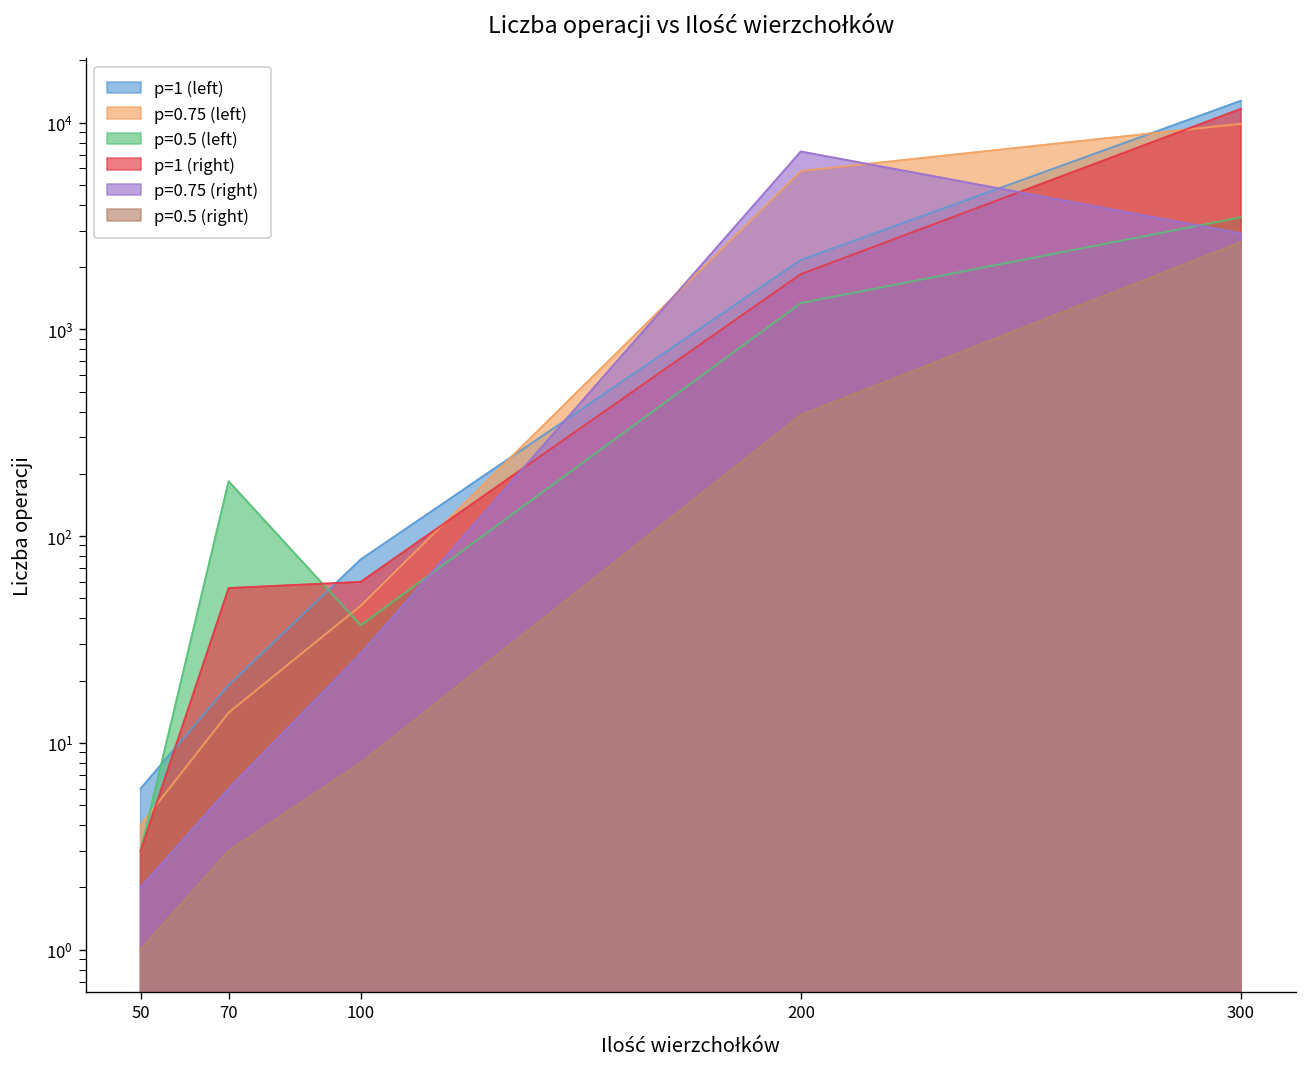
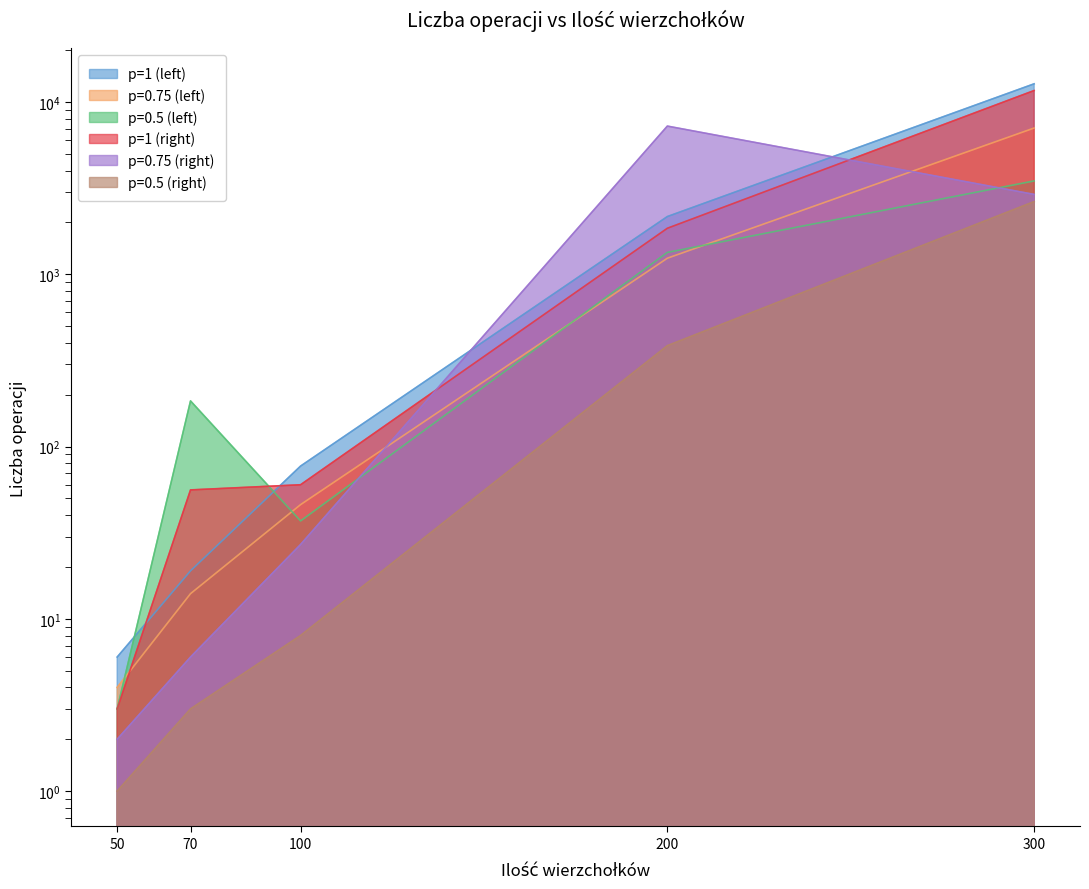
  {
    "p=1 (left)": {
      "50": 6,
      "70": 19,
      "100": 80,
      "200": 2200,
      "300": 13000
    },
    "p=0.75 (left)": {
      "50": 4,
      "70": 14,
      "100": 46,
-     "200": 5800,
-     "300": 10000
+     "200": 1200,
+     "300": 7100
    },
    "p=0.5 (left)": {
      "70": 180,
      "100": 37,
      "200": 1300,
      "300": 3500
    },
    "p=1 (right)": {
      "70": 56,
      "100": 60,
      "200": 1800,
      "300": 12000
    },
    "p=0.75 (right)": {
      "50": 2,
      "70": 6,
      "100": 27,
      "200": 7200,
      "300": 2900
    },
    "p=0.5 (right)": {
      "50": 1,
      "70": 3,
      "100": 8,
      "200": 390,
      "300": 2600
    }
  }
